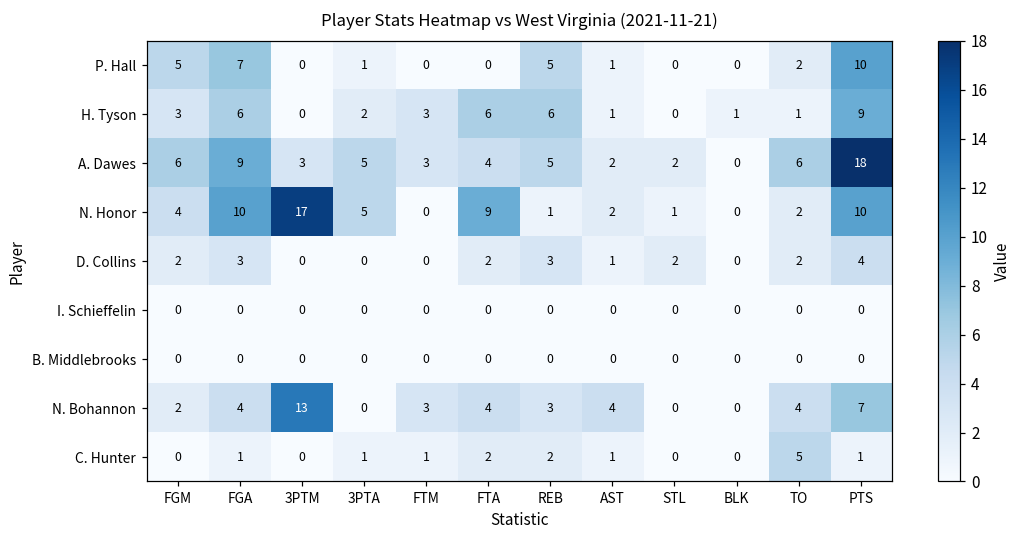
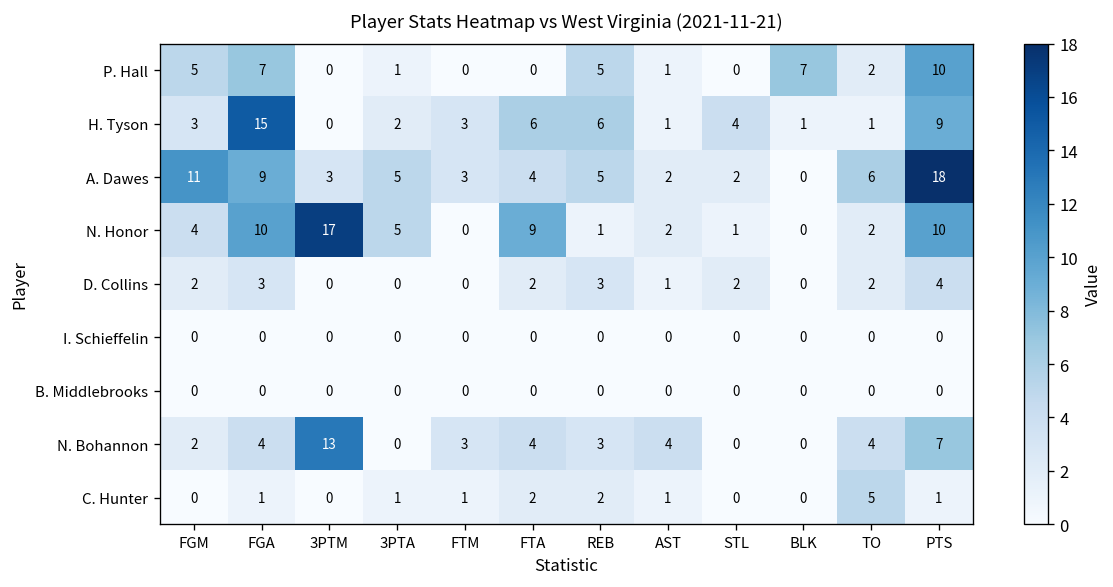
  {
    "P. Hall": {
      "FGM": 5,
      "FGA": 7,
      "3PTM": 0,
      "3PTA": 1,
      "FTM": 0,
      "FTA": 0,
      "REB": 5,
      "AST": 1,
      "STL": 0,
-     "BLK": 0,
+     "BLK": 7,
      "TO": 2,
      "PTS": 10
    },
    "H. Tyson": {
      "FGM": 3,
-     "FGA": 6,
+     "FGA": 15,
      "3PTM": 0,
      "3PTA": 2,
      "FTM": 3,
      "FTA": 6,
      "REB": 6,
      "AST": 1,
-     "STL": 0,
+     "STL": 4,
      "BLK": 1,
      "TO": 1,
      "PTS": 9
    },
    "A. Dawes": {
-     "FGM": 6,
+     "FGM": 11,
      "FGA": 9,
      "3PTM": 3,
      "3PTA": 5,
      "FTM": 3,
      "FTA": 4,
      "REB": 5,
      "AST": 2,
      "STL": 2,
      "BLK": 0,
      "TO": 6,
      "PTS": 18
    },
    "N. Honor": {
      "FGM": 4,
      "FGA": 10,
      "3PTM": 17,
      "3PTA": 5,
      "FTM": 0,
      "FTA": 9,
      "REB": 1,
      "AST": 2,
      "STL": 1,
      "BLK": 0,
      "TO": 2,
      "PTS": 10
    },
    "D. Collins": {
      "FGM": 2,
      "FGA": 3,
      "3PTM": 0,
      "3PTA": 0,
      "FTM": 0,
      "FTA": 2,
      "REB": 3,
      "AST": 1,
      "STL": 2,
      "BLK": 0,
      "TO": 2,
      "PTS": 4
    },
    "I. Schieffelin": {
      "FGM": 0,
      "FGA": 0,
      "3PTM": 0,
      "3PTA": 0,
      "FTM": 0,
      "FTA": 0,
      "REB": 0,
      "AST": 0,
      "STL": 0,
      "BLK": 0,
      "TO": 0,
      "PTS": 0
    },
    "B. Middlebrooks": {
      "FGM": 0,
      "FGA": 0,
      "3PTM": 0,
      "3PTA": 0,
      "FTM": 0,
      "FTA": 0,
      "REB": 0,
      "AST": 0,
      "STL": 0,
      "BLK": 0,
      "TO": 0,
      "PTS": 0
    },
    "N. Bohannon": {
      "FGM": 2,
      "FGA": 4,
      "3PTM": 13,
      "3PTA": 0,
      "FTM": 3,
      "FTA": 4,
      "REB": 3,
      "AST": 4,
      "STL": 0,
      "BLK": 0,
      "TO": 4,
      "PTS": 7
    },
    "C. Hunter": {
      "FGM": 0,
      "FGA": 1,
      "3PTM": 0,
      "3PTA": 1,
      "FTM": 1,
      "FTA": 2,
      "REB": 2,
      "AST": 1,
      "STL": 0,
      "BLK": 0,
      "TO": 5,
      "PTS": 1
    }
  }
